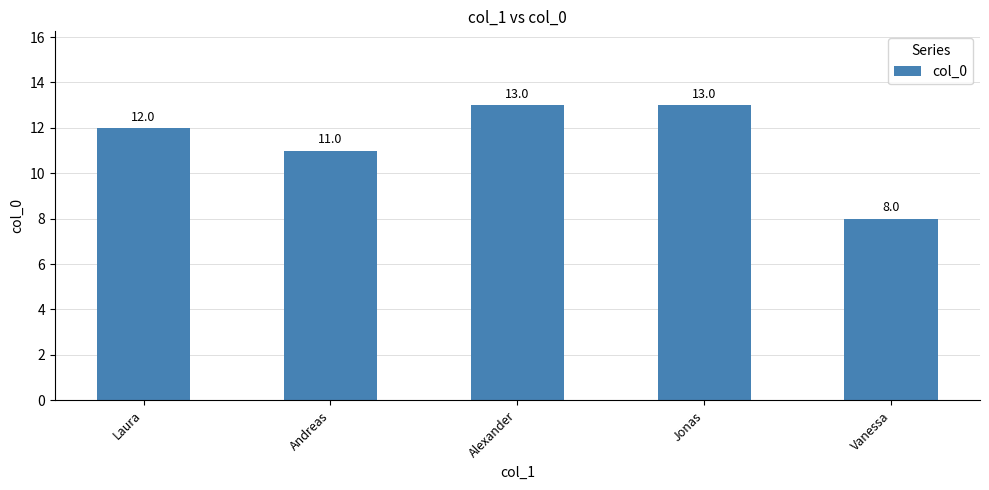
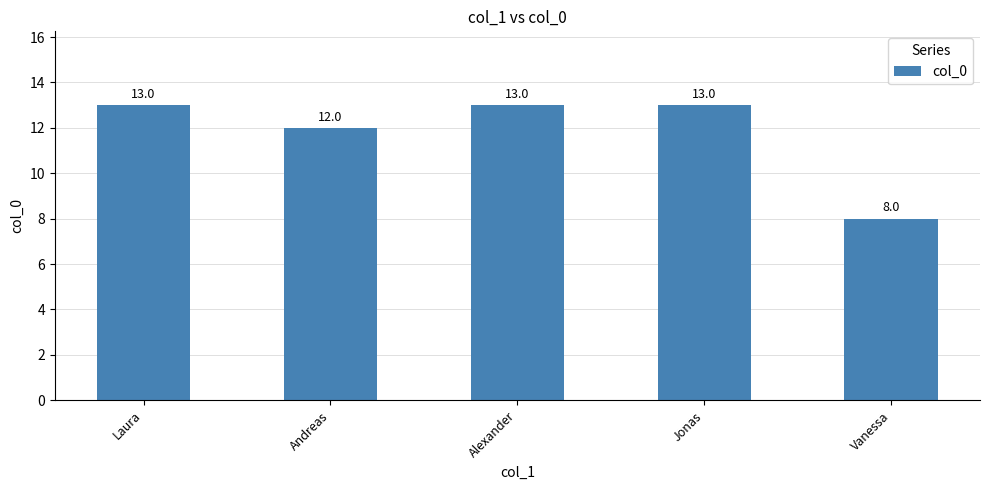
  {
-   "Laura": 12.0,
-   "Andreas": 11.0,
+   "Laura": 13.0,
+   "Andreas": 12.0,
    "Alexander": 13.0,
    "Jonas": 13.0,
    "Vanessa": 8.0
  }
